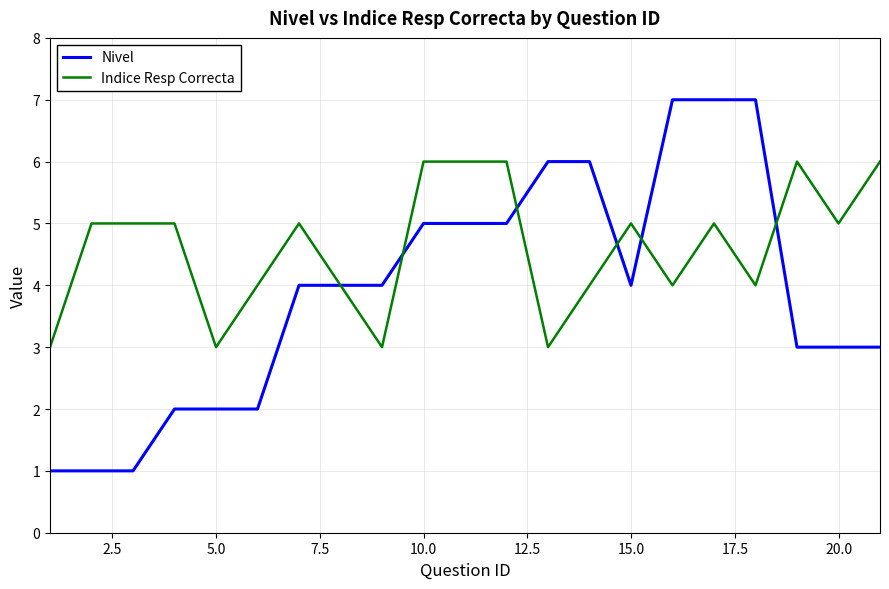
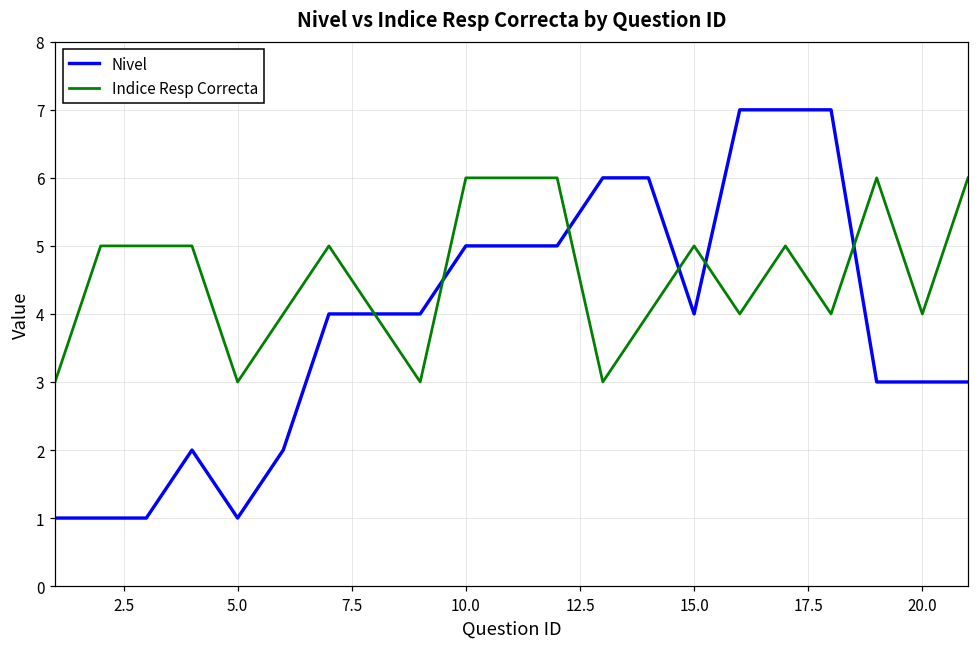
  {
    "Nivel": {
-     "5.0": 2,
+     "5.0": 1,
      "10.0": 5,
      "15.0": 4,
      "20.0": 3
    },
    "Indice Resp Correcta": {
      "5.0": 3,
      "10.0": 6,
      "15.0": 5,
-     "20.0": 5
+     "20.0": 4
    }
  }
